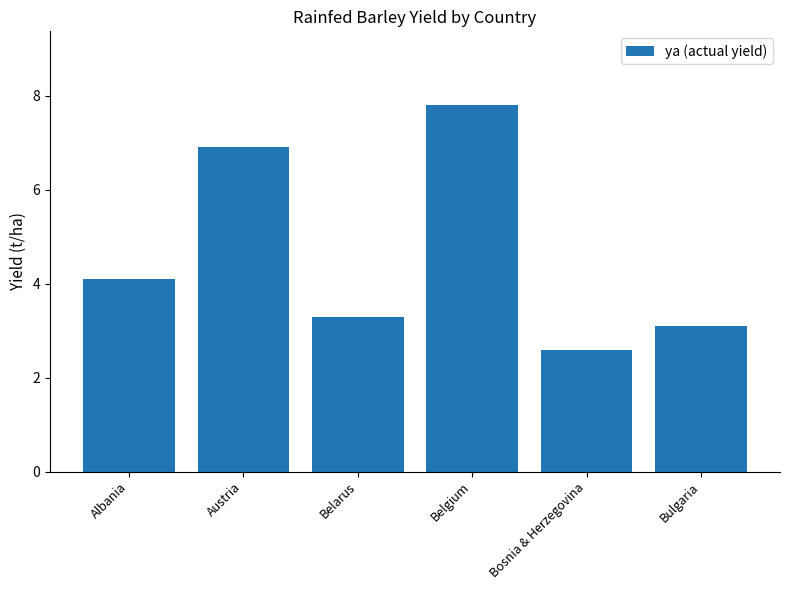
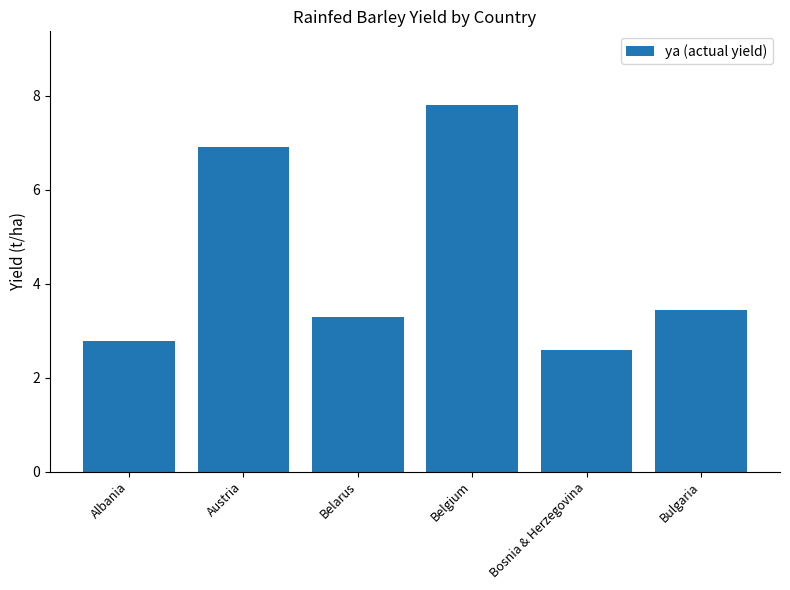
  {
-   "Albania": 4.1,
+   "Albania": 2.8,
    "Austria": 6.9,
    "Belarus": 3.3,
    "Belgium": 7.8,
    "Bosnia & Herzegovina": 2.6,
-   "Bulgaria": 3.1
+   "Bulgaria": 3.4
  }
